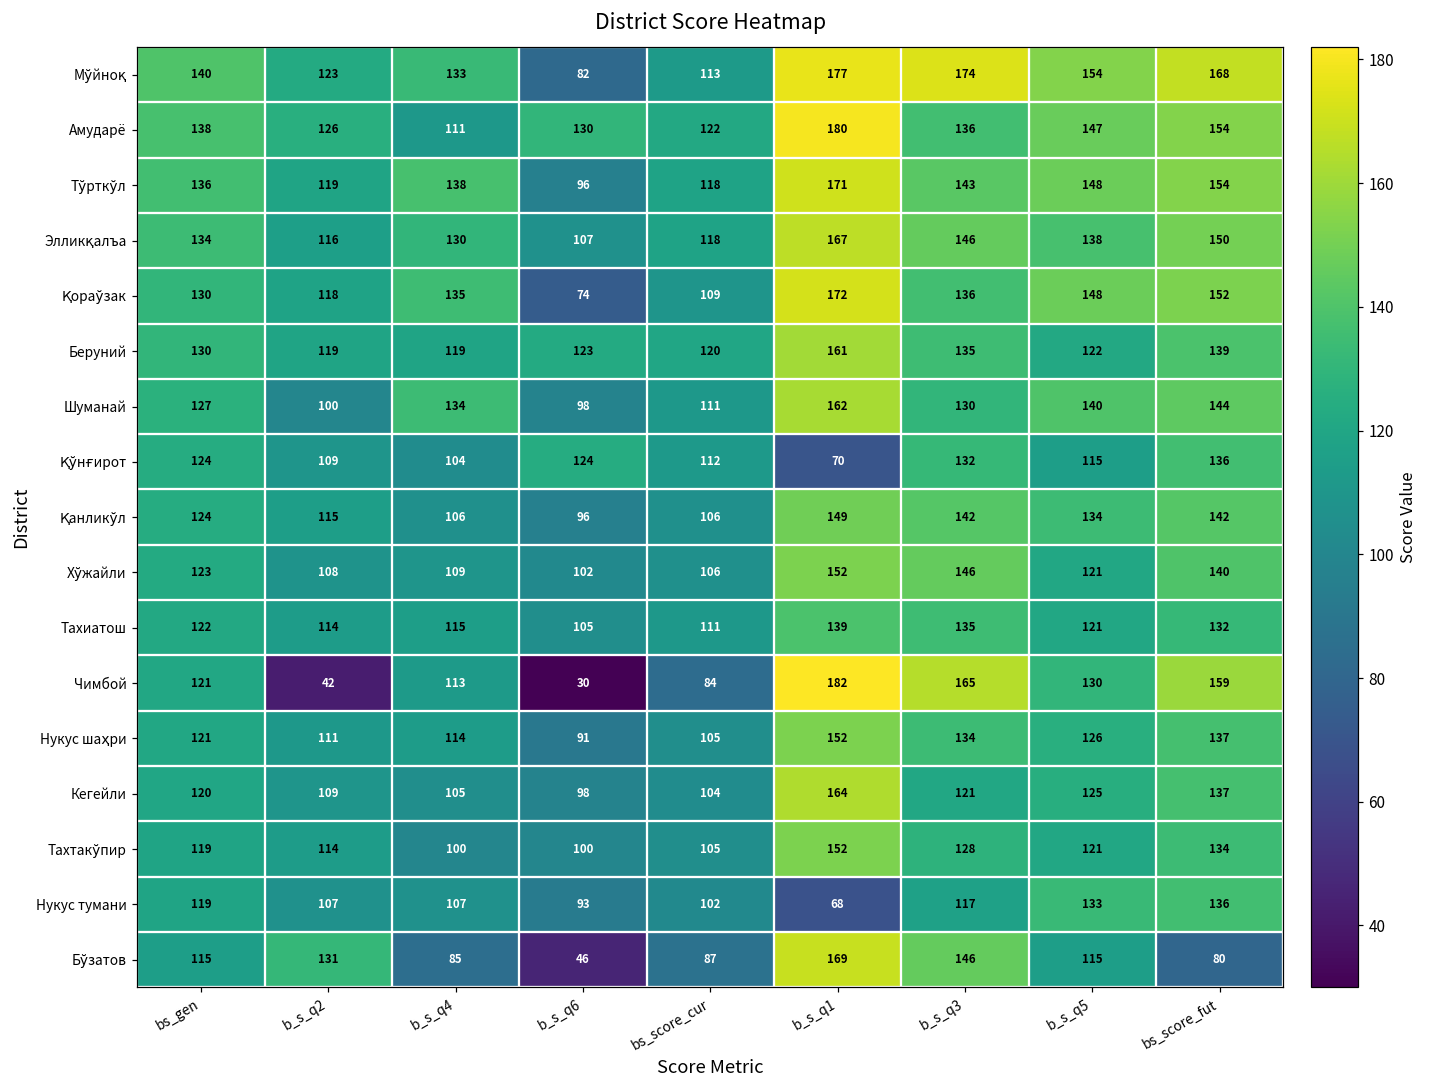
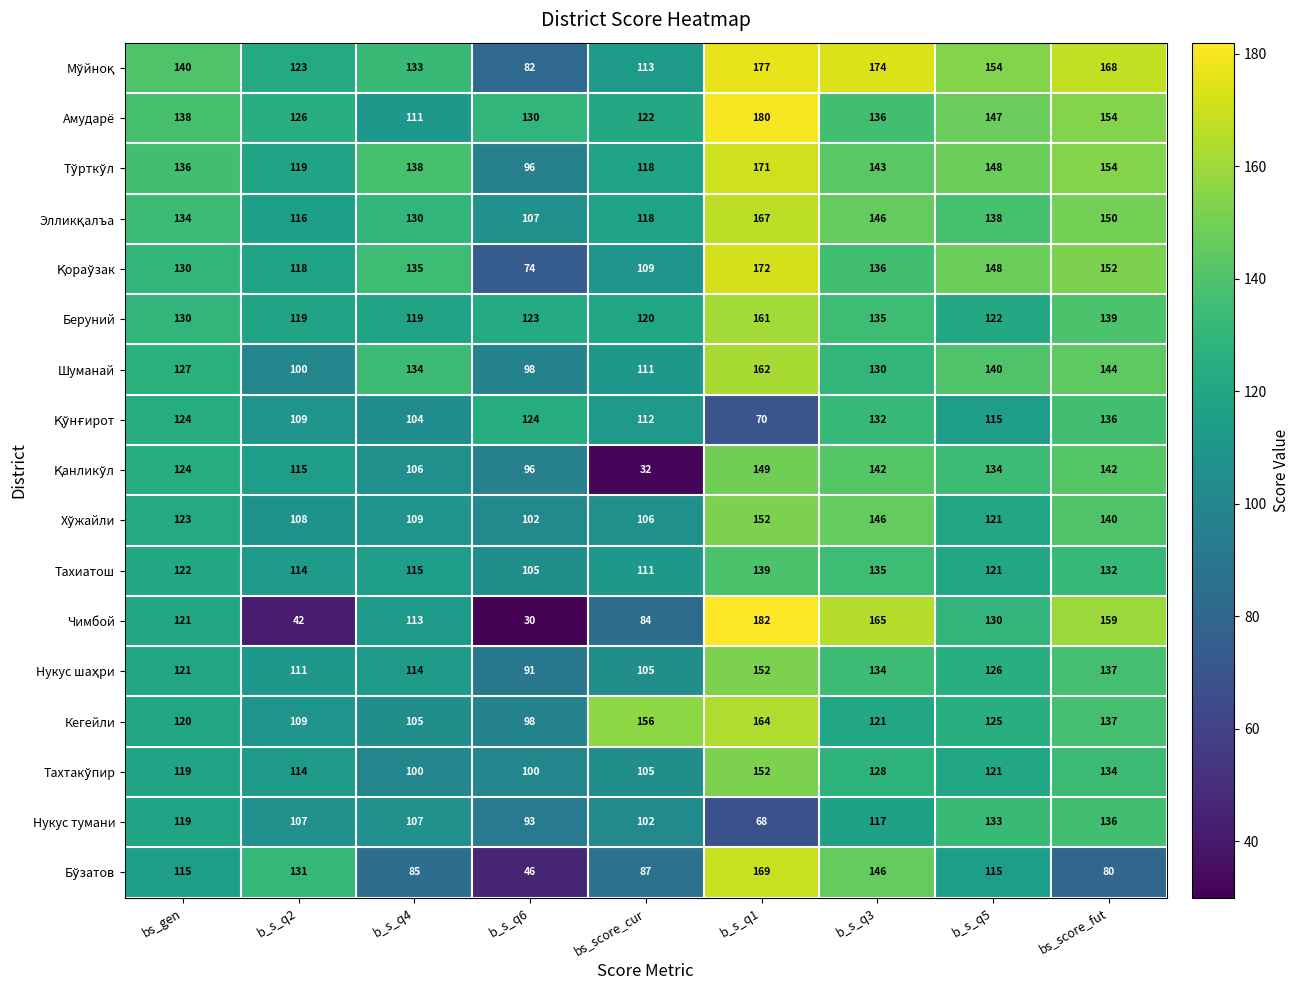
  {
    "Мўйноқ": {
      "bs_gen": 140,
      "b_s_q2": 123,
      "b_s_q4": 133,
      "b_s_q6": 82,
      "bs_score_cur": 113,
      "b_s_q1": 177,
      "b_s_q3": 174,
      "b_s_q5": 154,
      "bs_score_fut": 168
    },
    "Амударё": {
      "bs_gen": 138,
      "b_s_q2": 126,
      "b_s_q4": 111,
      "b_s_q6": 130,
      "bs_score_cur": 122,
      "b_s_q1": 180,
      "b_s_q3": 136,
      "b_s_q5": 147,
      "bs_score_fut": 154
    },
    "Тўрткўл": {
      "bs_gen": 136,
      "b_s_q2": 119,
      "b_s_q4": 138,
      "b_s_q6": 96,
      "bs_score_cur": 118,
      "b_s_q1": 171,
      "b_s_q3": 143,
      "b_s_q5": 148,
      "bs_score_fut": 154
    },
    "Элликқалъа": {
      "bs_gen": 134,
      "b_s_q2": 116,
      "b_s_q4": 130,
      "b_s_q6": 107,
      "bs_score_cur": 118,
      "b_s_q1": 167,
      "b_s_q3": 146,
      "b_s_q5": 138,
      "bs_score_fut": 150
    },
    "Қораўзак": {
      "bs_gen": 130,
      "b_s_q2": 118,
      "b_s_q4": 135,
      "b_s_q6": 74,
      "bs_score_cur": 109,
      "b_s_q1": 172,
      "b_s_q3": 136,
      "b_s_q5": 148,
      "bs_score_fut": 152
    },
    "Беруний": {
      "bs_gen": 130,
      "b_s_q2": 119,
      "b_s_q4": 119,
      "b_s_q6": 123,
      "bs_score_cur": 120,
      "b_s_q1": 161,
      "b_s_q3": 135,
      "b_s_q5": 122,
      "bs_score_fut": 139
    },
    "Шуманай": {
      "bs_gen": 127,
      "b_s_q2": 100,
      "b_s_q4": 134,
      "b_s_q6": 98,
      "bs_score_cur": 111,
      "b_s_q1": 162,
      "b_s_q3": 130,
      "b_s_q5": 140,
      "bs_score_fut": 144
    },
    "Қўнғирот": {
      "bs_gen": 124,
      "b_s_q2": 109,
      "b_s_q4": 104,
      "b_s_q6": 124,
      "bs_score_cur": 112,
      "b_s_q1": 70,
      "b_s_q3": 132,
      "b_s_q5": 115,
      "bs_score_fut": 136
    },
    "Қанликўл": {
      "bs_gen": 124,
      "b_s_q2": 115,
      "b_s_q4": 106,
      "b_s_q6": 96,
-     "bs_score_cur": 106,
+     "bs_score_cur": 32,
      "b_s_q1": 149,
      "b_s_q3": 142,
      "b_s_q5": 134,
      "bs_score_fut": 142
    },
    "Хўжайли": {
      "bs_gen": 123,
      "b_s_q2": 108,
      "b_s_q4": 109,
      "b_s_q6": 102,
      "bs_score_cur": 106,
      "b_s_q1": 152,
      "b_s_q3": 146,
      "b_s_q5": 121,
      "bs_score_fut": 140
    },
    "Тахиатош": {
      "bs_gen": 122,
      "b_s_q2": 114,
      "b_s_q4": 115,
      "b_s_q6": 105,
      "bs_score_cur": 111,
      "b_s_q1": 139,
      "b_s_q3": 135,
      "b_s_q5": 121,
      "bs_score_fut": 132
    },
    "Чимбой": {
      "bs_gen": 121,
      "b_s_q2": 42,
      "b_s_q4": 113,
      "b_s_q6": 30,
      "bs_score_cur": 84,
      "b_s_q1": 182,
      "b_s_q3": 165,
      "b_s_q5": 130,
      "bs_score_fut": 159
    },
    "Нукус шаҳри": {
      "bs_gen": 121,
      "b_s_q2": 111,
      "b_s_q4": 114,
      "b_s_q6": 91,
      "bs_score_cur": 105,
      "b_s_q1": 152,
      "b_s_q3": 134,
      "b_s_q5": 126,
      "bs_score_fut": 137
    },
    "Кегейли": {
      "bs_gen": 120,
      "b_s_q2": 109,
      "b_s_q4": 105,
      "b_s_q6": 98,
-     "bs_score_cur": 104,
+     "bs_score_cur": 156,
      "b_s_q1": 164,
      "b_s_q3": 121,
      "b_s_q5": 125,
      "bs_score_fut": 137
    },
    "Тахтакўпир": {
      "bs_gen": 119,
      "b_s_q2": 114,
      "b_s_q4": 100,
      "b_s_q6": 100,
      "bs_score_cur": 105,
      "b_s_q1": 152,
      "b_s_q3": 128,
      "b_s_q5": 121,
      "bs_score_fut": 134
    },
    "Нукус тумани": {
      "bs_gen": 119,
      "b_s_q2": 107,
      "b_s_q4": 107,
      "b_s_q6": 93,
      "bs_score_cur": 102,
      "b_s_q1": 68,
      "b_s_q3": 117,
      "b_s_q5": 133,
      "bs_score_fut": 136
    },
    "Бўзатов": {
      "bs_gen": 115,
      "b_s_q2": 131,
      "b_s_q4": 85,
      "b_s_q6": 46,
      "bs_score_cur": 87,
      "b_s_q1": 169,
      "b_s_q3": 146,
      "b_s_q5": 115,
      "bs_score_fut": 80
    }
  }
